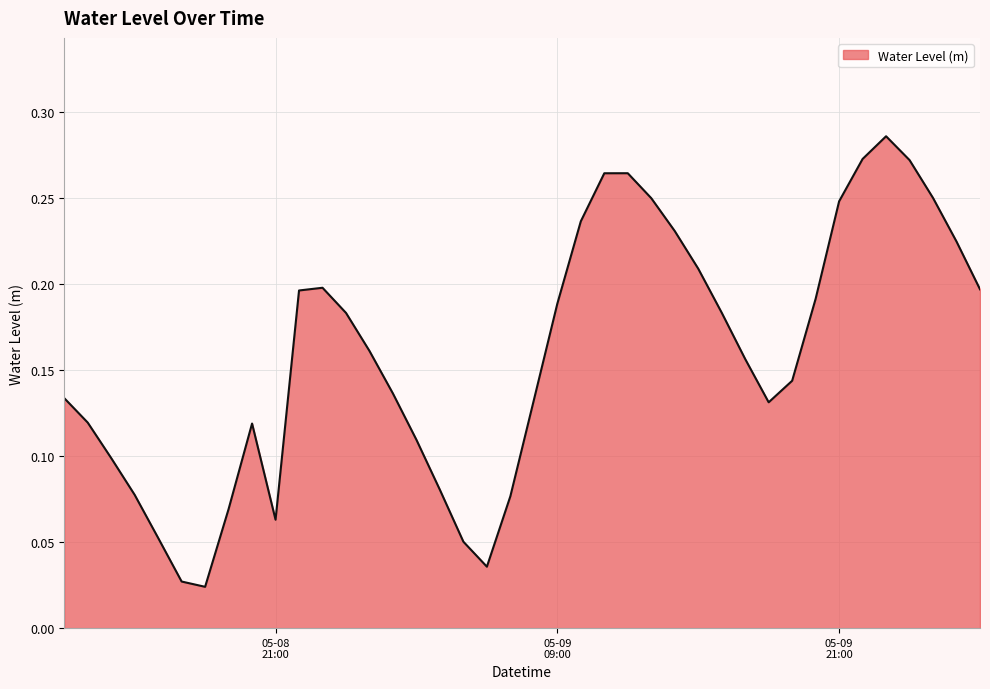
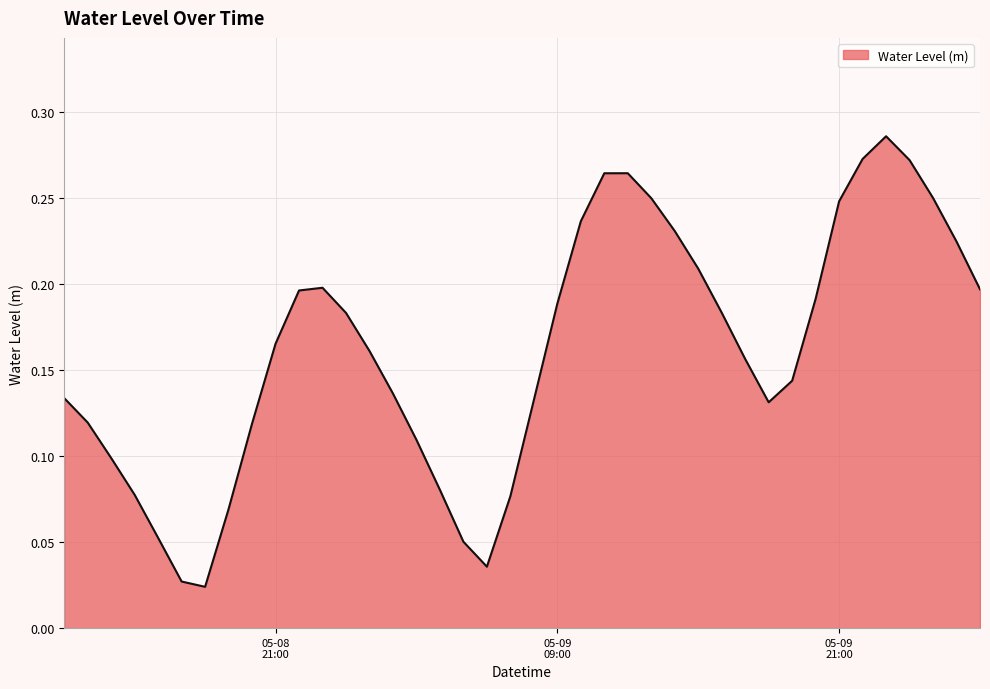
  {
-   "05-08 21:00": 0.063,
+   "05-08 21:00": 0.165,
    "05-09 09:00": 0.189,
    "05-09 21:00": 0.248
  }
